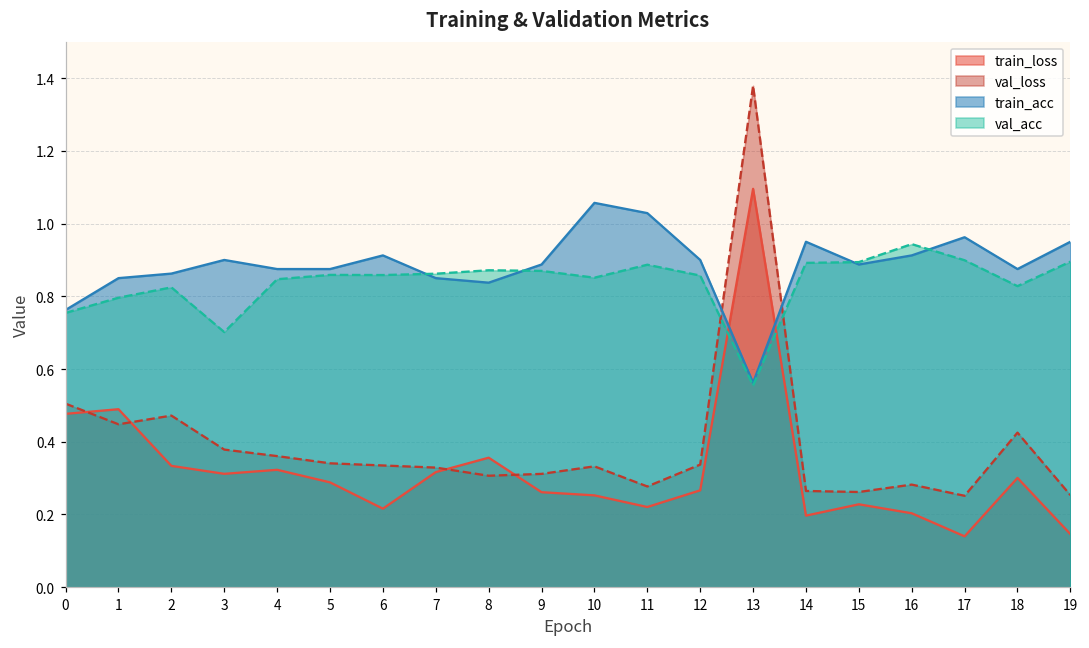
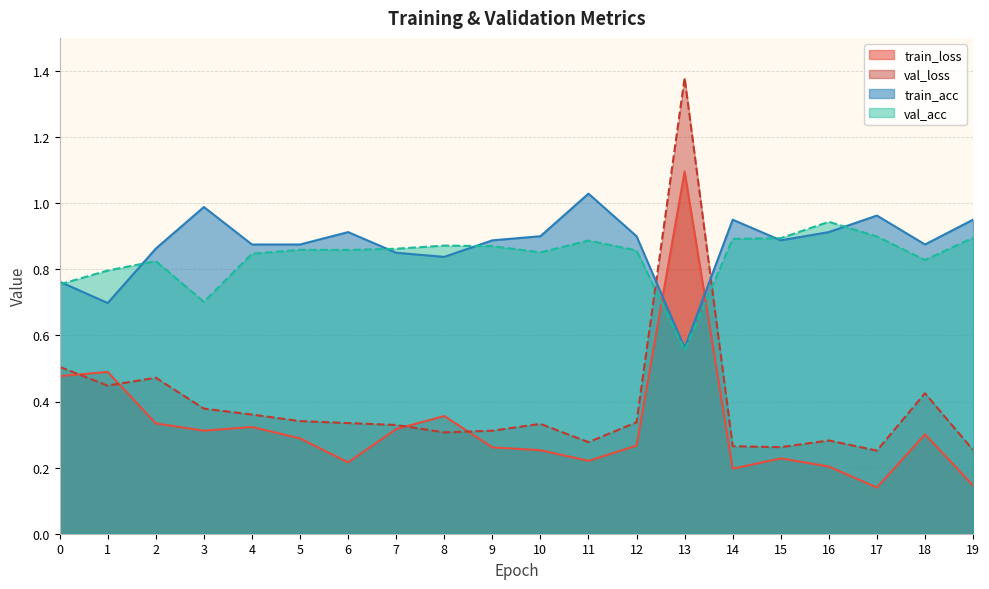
  {
    "train_acc": {
      "0": 0.76,
-     "1": 0.85,
+     "1": 0.70,
      "2": 0.86,
-     "3": 0.90,
+     "3": 0.99,
      "4": 0.88,
      "5": 0.88,
      "6": 0.91,
      "7": 0.85,
      "8": 0.84,
      "9": 0.89,
-     "10": 1.06,
+     "10": 0.90,
      "11": 1.03,
      "12": 0.90,
      "13": 0.56,
      "14": 0.95,
      "16": 0.91,
      "17": 0.96,
      "18": 0.88,
      "19": 0.95
    },
    "val_acc": {
      "0": 0.75,
      "1": 0.80,
      "2": 0.82,
      "3": 0.70,
      "4": 0.85,
      "5": 0.86,
      "6": 0.86,
      "7": 0.86,
      "8": 0.87,
      "9": 0.87,
      "10": 0.85,
      "11": 0.89,
      "12": 0.86,
      "13": 0.55,
      "14": 0.89,
      "16": 0.94,
      "17": 0.90,
      "18": 0.83,
      "19": 0.90
    }
  }
